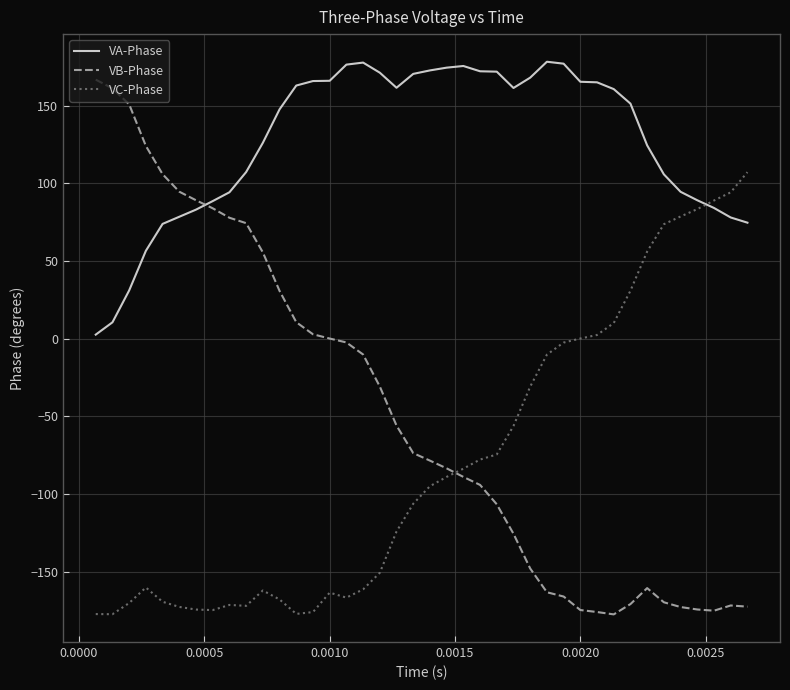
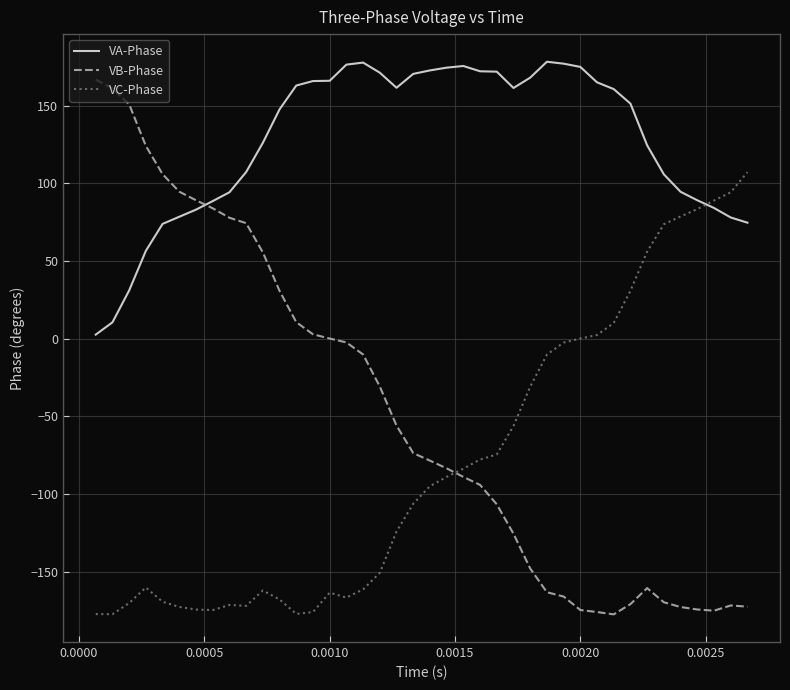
  {
    "VA-Phase": {
      "0.0010": 166,
-     "0.0020": 165
+     "0.0020": 175
    },
    "VB-Phase": {
      "0.0010": 0,
      "0.0020": -175
    },
    "VC-Phase": {
      "0.0010": -163,
      "0.0020": 0
    }
  }
